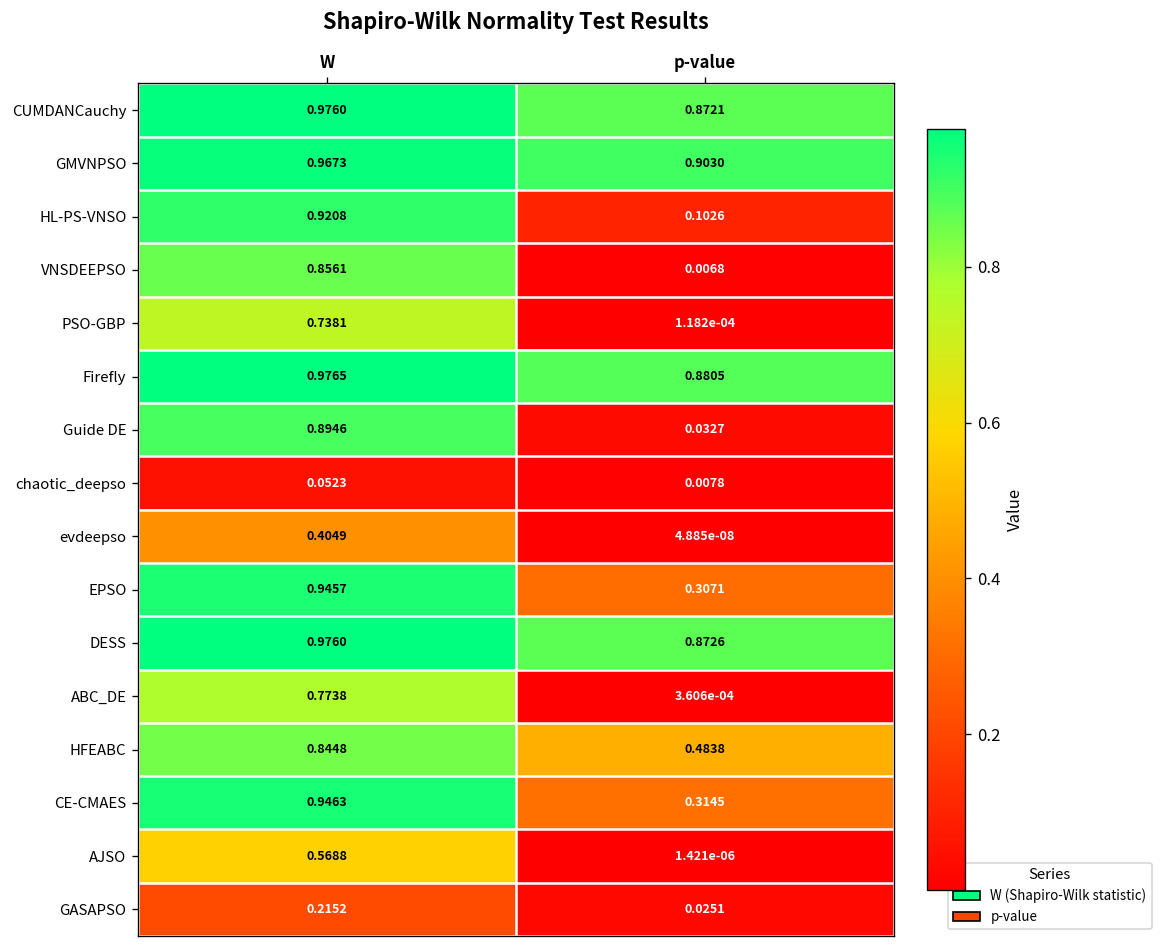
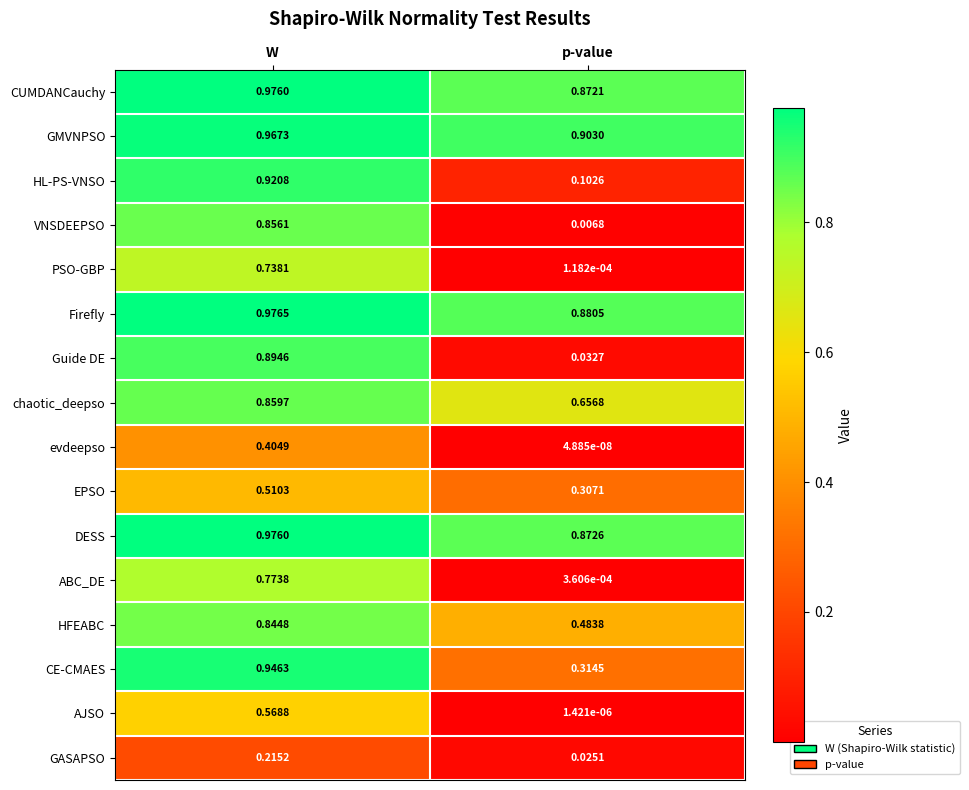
  {
    "CUMDANCauchy": {
      "W": "0.9760",
      "p-value": "0.8721"
    },
    "GMVNPSO": {
      "W": "0.9673",
      "p-value": "0.9030"
    },
    "HL-PS-VNSO": {
      "W": "0.9208",
      "p-value": "0.1026"
    },
    "VNSDEEPSO": {
      "W": "0.8561",
      "p-value": "0.0068"
    },
    "PSO-GBP": {
      "W": "0.7381",
      "p-value": "1.182e-04"
    },
    "Firefly": {
      "W": "0.9765",
      "p-value": "0.8805"
    },
    "Guide DE": {
      "W": "0.8946",
      "p-value": "0.0327"
    },
    "chaotic_deepso": {
-     "W": "0.0523",
-     "p-value": "0.0078"
+     "W": "0.8597",
+     "p-value": "0.6568"
    },
    "evdeepso": {
      "W": "0.4049",
      "p-value": "4.885e-08"
    },
    "EPSO": {
-     "W": "0.9457",
+     "W": "0.5103",
      "p-value": "0.3071"
    },
    "DESS": {
      "W": "0.9760",
      "p-value": "0.8726"
    },
    "ABC_DE": {
      "W": "0.7738",
      "p-value": "3.606e-04"
    },
    "HFEABC": {
      "W": "0.8448",
      "p-value": "0.4838"
    },
    "CE-CMAES": {
      "W": "0.9463",
      "p-value": "0.3145"
    },
    "AJSO": {
      "W": "0.5688",
      "p-value": "1.421e-06"
    },
    "GASAPSO": {
      "W": "0.2152",
      "p-value": "0.0251"
    }
  }
